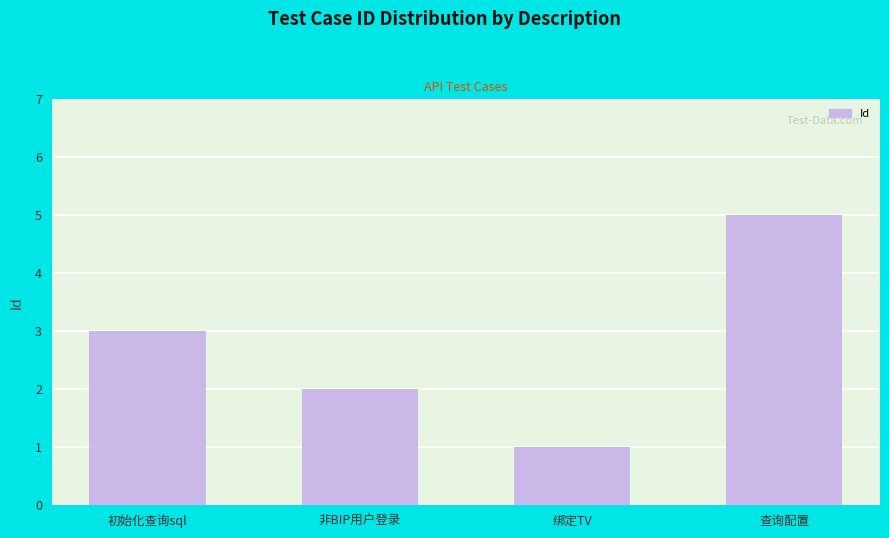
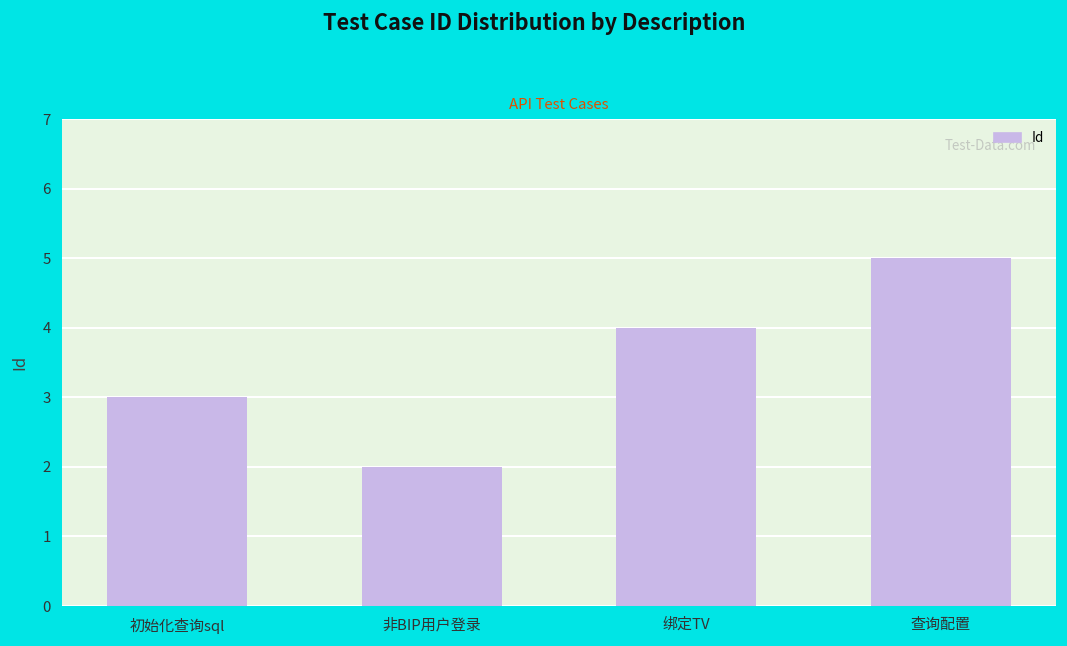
  {
    "初始化查询sql": 3,
    "非BIP用户登录": 2,
-   "绑定TV": 1,
+   "绑定TV": 4,
    "查询配置": 5
  }
